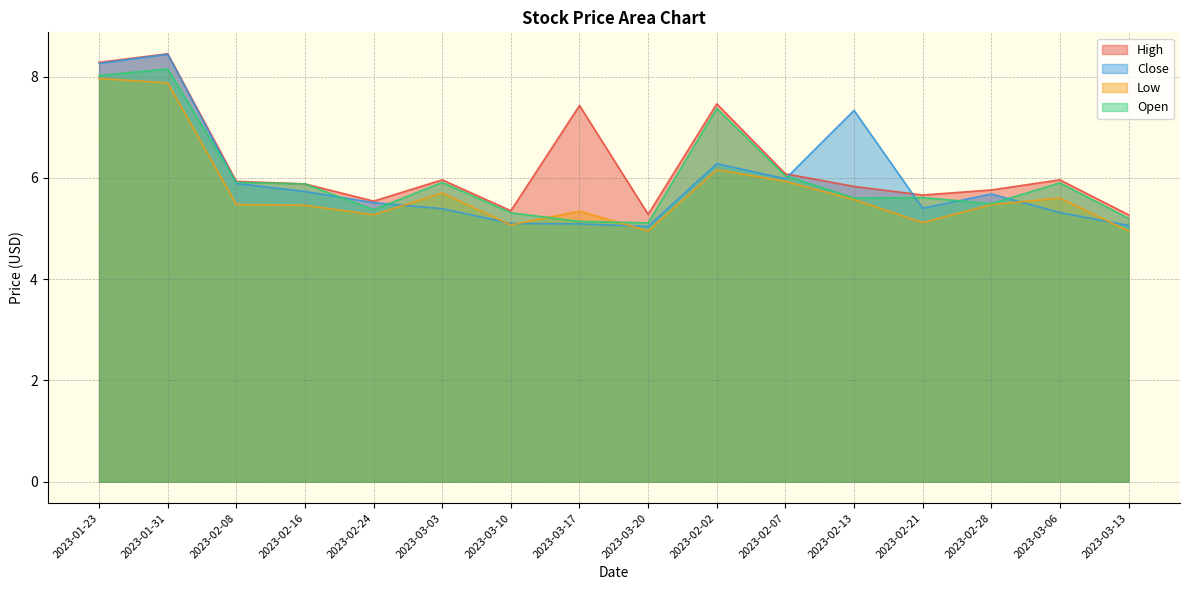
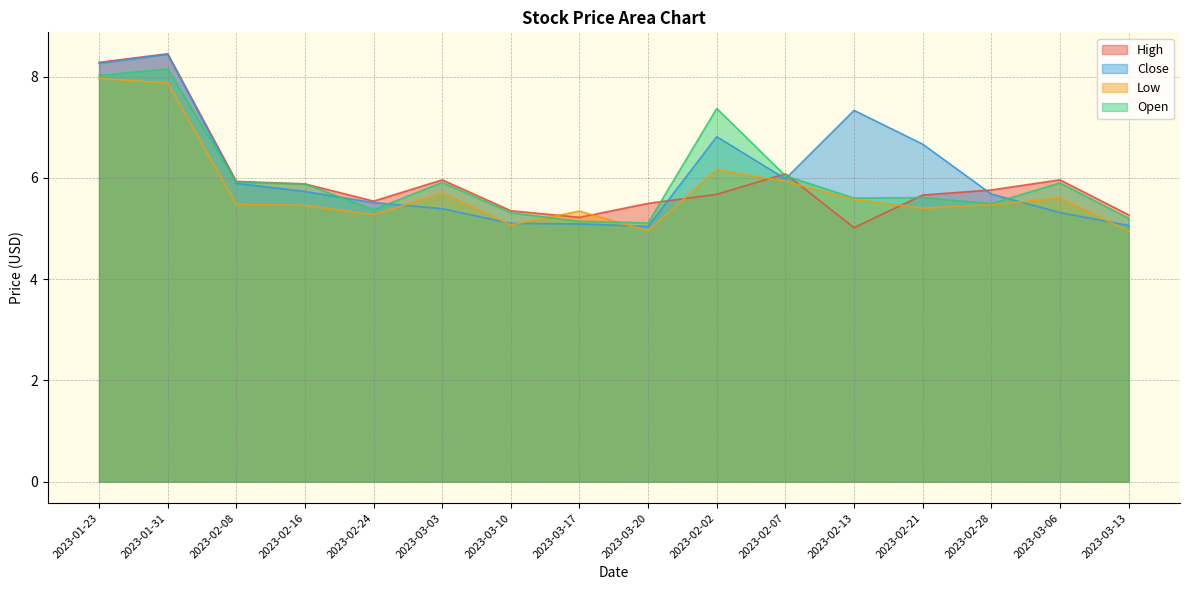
  {
    "High": {
      "2023-03-03": 6.0,
-     "2023-03-17": 7.4,
-     "2023-03-20": 5.3,
-     "2023-02-02": 7.5,
-     "2023-02-13": 5.8,
+     "2023-03-17": 5.2,
+     "2023-03-20": 5.5,
+     "2023-02-02": 5.7,
+     "2023-02-13": 5.0,
      "2023-02-21": 5.7,
      "2023-02-28": 5.8,
      "2023-03-06": 6.0,
      "2023-03-13": 5.3
    },
    "Close": {
      "2023-02-16": 5.7,
      "2023-03-03": 5.4,
      "2023-03-20": 5.0,
-     "2023-02-02": 6.3,
+     "2023-02-02": 6.8,
      "2023-02-07": 6.0,
      "2023-02-13": 7.3,
-     "2023-02-21": 5.4,
+     "2023-02-21": 6.7,
      "2023-02-28": 5.7,
      "2023-03-06": 5.3,
      "2023-03-13": 5.1
    },
    "Low": {
      "2023-01-23": 8.0,
      "2023-01-31": 7.9,
      "2023-02-08": 5.5,
      "2023-02-16": 5.5,
      "2023-02-24": 5.3,
      "2023-03-03": 5.7,
      "2023-03-17": 5.3,
      "2023-03-20": 4.9,
      "2023-02-02": 6.2,
      "2023-02-07": 5.9,
-     "2023-02-21": 5.1,
+     "2023-02-21": 5.4,
      "2023-03-06": 5.6,
      "2023-03-13": 4.9
    },
    "Open": {
      "2023-01-23": 8.0,
      "2023-01-31": 8.1,
      "2023-02-24": 5.4,
      "2023-03-03": 5.9,
      "2023-03-20": 5.1,
      "2023-02-02": 7.4,
      "2023-02-21": 5.6,
      "2023-03-06": 5.9,
      "2023-03-13": 5.2
    }
  }
